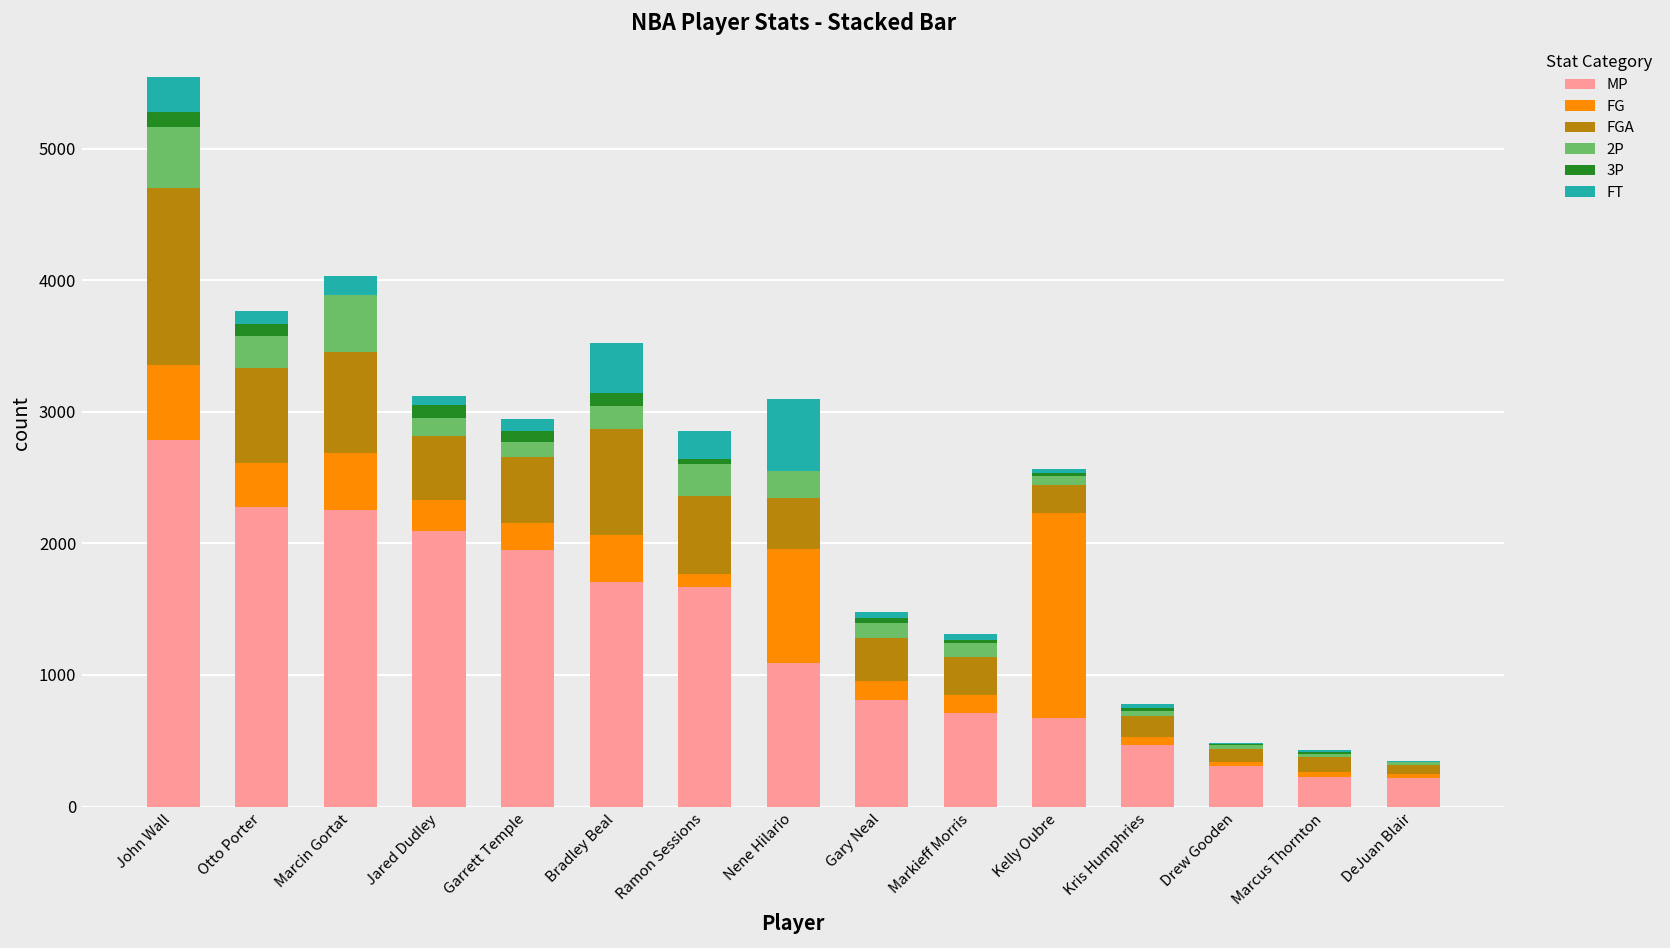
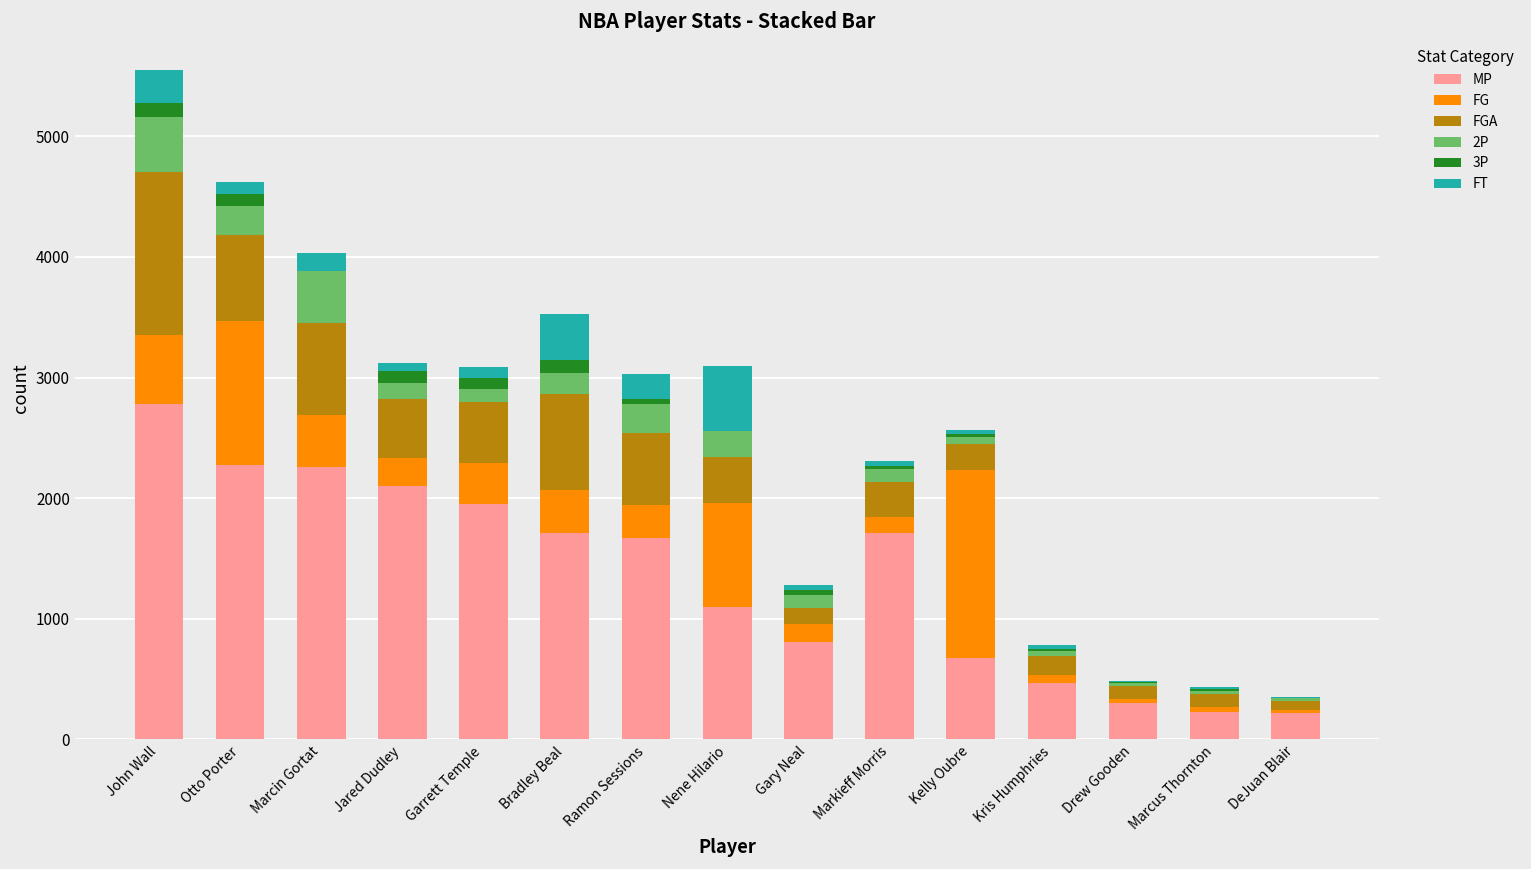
  {
    "MP": {
      "John Wall": 2780,
      "Otto Porter": 2280,
      "Marcin Gortat": 2260,
      "Jared Dudley": 2100,
      "Garrett Temple": 1950,
      "Bradley Beal": 1710,
      "Ramon Sessions": 1670,
      "Nene Hilario": 1090,
      "Gary Neal": 810,
-     "Markieff Morris": 710,
+     "Markieff Morris": 1710,
      "Kelly Oubre": 670,
      "Kris Humphries": 470,
      "Drew Gooden": 310,
      "Marcus Thornton": 220,
      "DeJuan Blair": 220
    },
    "FG": {
      "John Wall": 570,
-     "Otto Porter": 340,
+     "Otto Porter": 1190,
      "Marcin Gortat": 430,
      "Jared Dudley": 230,
-     "Garrett Temple": 200,
+     "Garrett Temple": 340,
      "Bradley Beal": 360,
-     "Ramon Sessions": 100,
+     "Ramon Sessions": 280,
      "Nene Hilario": 870,
      "Gary Neal": 150,
      "Markieff Morris": 130,
      "Kelly Oubre": 1560,
      "Kris Humphries": 60,
      "Drew Gooden": 30,
      "Marcus Thornton": 40,
      "DeJuan Blair": 30
    },
    "FGA": {
      "John Wall": 1350,
      "Otto Porter": 720,
      "Marcin Gortat": 760,
      "Jared Dudley": 490,
      "Garrett Temple": 510,
      "Bradley Beal": 800,
      "Ramon Sessions": 590,
      "Nene Hilario": 380,
-     "Gary Neal": 330,
+     "Gary Neal": 130,
      "Markieff Morris": 290,
      "Kelly Oubre": 210,
      "Kris Humphries": 160,
      "Drew Gooden": 100,
      "Marcus Thornton": 110,
      "DeJuan Blair": 70
    },
    "2P": {
      "John Wall": 460,
      "Otto Porter": 240,
      "Marcin Gortat": 430,
      "Jared Dudley": 130,
      "Garrett Temple": 110,
      "Bradley Beal": 180,
      "Ramon Sessions": 240,
      "Nene Hilario": 210,
      "Gary Neal": 110,
      "Markieff Morris": 110,
      "Kelly Oubre": 70,
      "Kris Humphries": 40,
      "Drew Gooden": 30,
      "Marcus Thornton": 20,
      "DeJuan Blair": 30
    },
    "3P": {
      "John Wall": 120,
      "Otto Porter": 100,
      "Marcin Gortat": 0,
      "Jared Dudley": 100,
      "Garrett Temple": 90,
      "Bradley Beal": 110,
      "Ramon Sessions": 40,
      "Nene Hilario": 0,
      "Gary Neal": 40,
      "Markieff Morris": 30,
      "Kelly Oubre": 30,
      "Kris Humphries": 20,
      "DeJuan Blair": 0
    },
    "FT": {
      "John Wall": 270,
      "Otto Porter": 100,
      "Marcin Gortat": 150,
      "Jared Dudley": 70,
      "Garrett Temple": 90,
      "Bradley Beal": 380,
      "Ramon Sessions": 210,
      "Nene Hilario": 540,
      "Gary Neal": 50,
      "Markieff Morris": 40,
      "Kelly Oubre": 30,
      "Kris Humphries": 30
    }
  }
